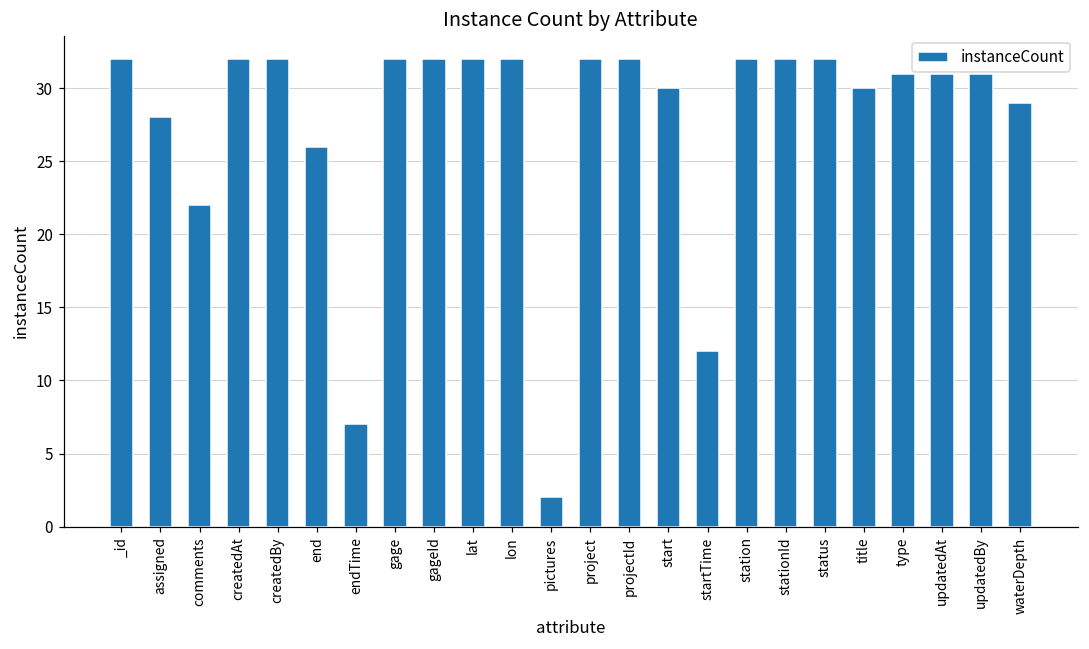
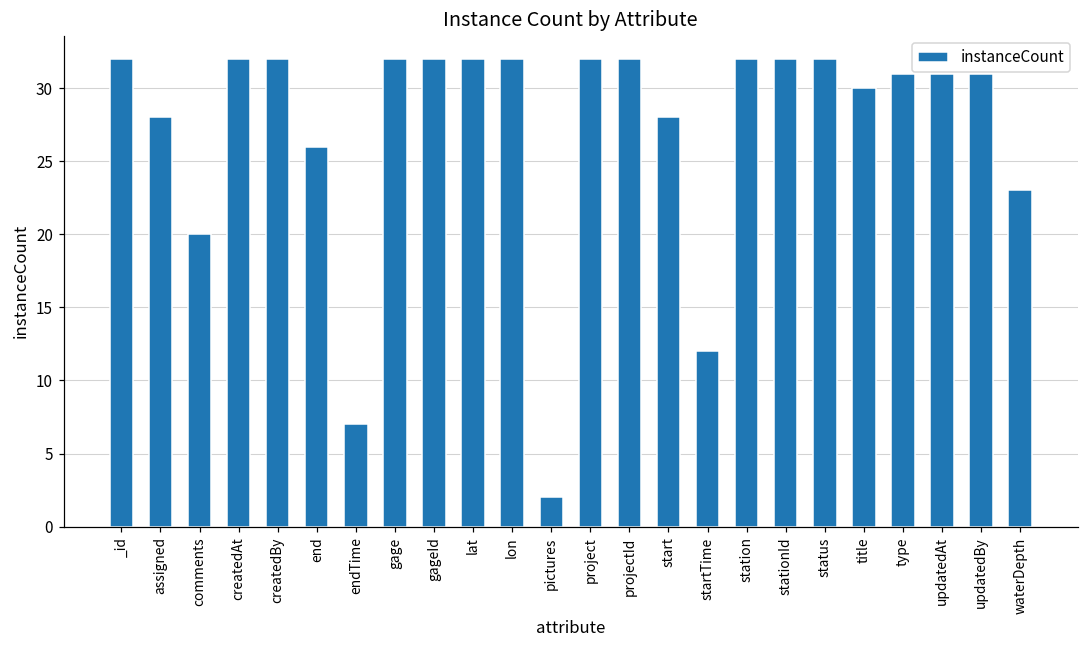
  {
    "_id": 32,
    "assigned": 28,
-   "comments": 22,
+   "comments": 20,
    "createdAt": 32,
    "createdBy": 32,
    "end": 26,
    "endTime": 7,
    "gage": 32,
    "gageId": 32,
    "lat": 32,
    "lon": 32,
    "pictures": 2,
    "project": 32,
    "projectId": 32,
-   "start": 30,
+   "start": 28,
    "startTime": 12,
    "station": 32,
    "stationId": 32,
    "status": 32,
    "title": 30,
    "type": 31,
    "updatedAt": 31,
    "updatedBy": 31,
-   "waterDepth": 29
+   "waterDepth": 23
  }
